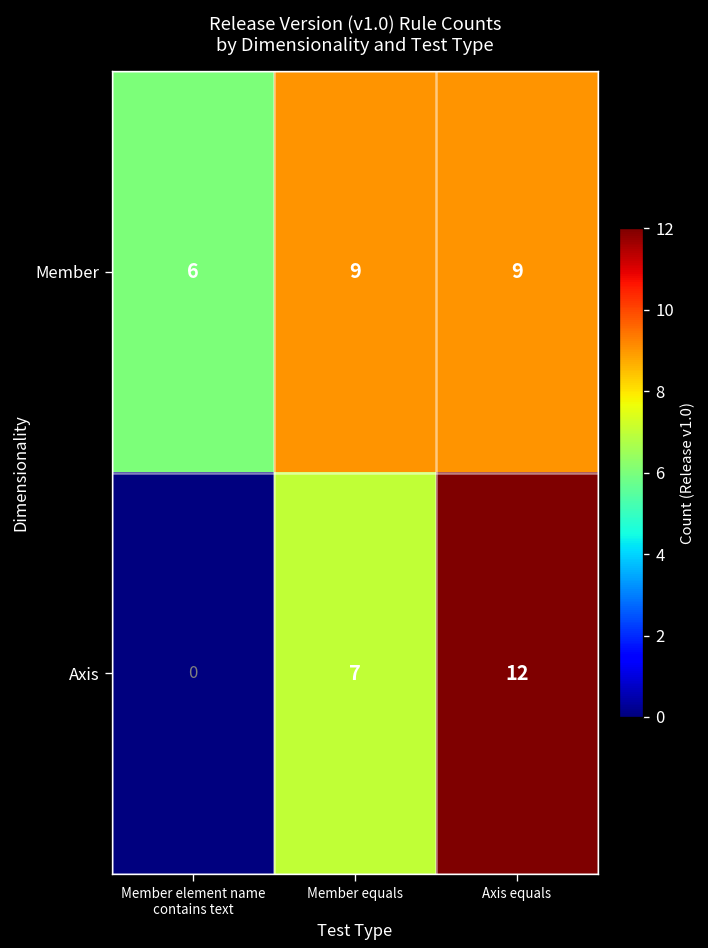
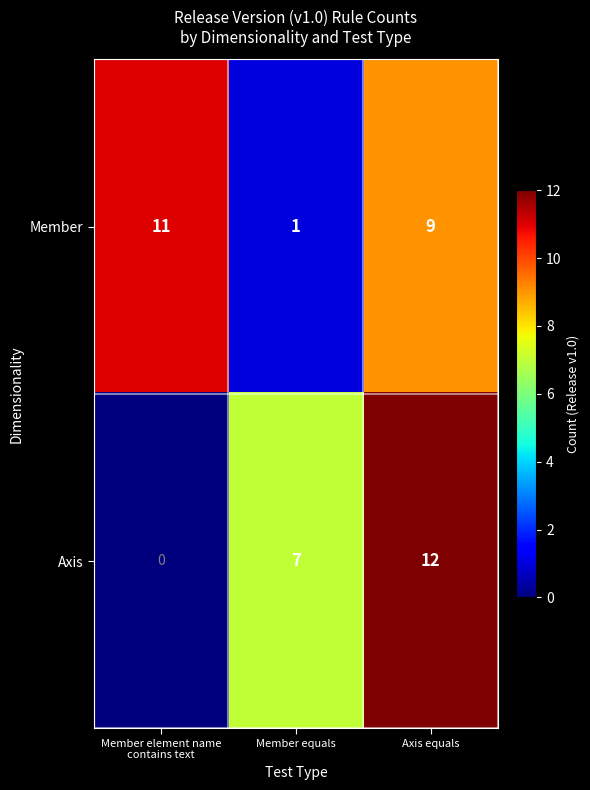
  {
    "Member": {
-     "Member element name contains text": 6,
-     "Member equals": 9,
+     "Member element name contains text": 11,
+     "Member equals": 1,
      "Axis equals": 9
    },
    "Axis": {
      "Member element name contains text": 0,
      "Member equals": 7,
      "Axis equals": 12
    }
  }
